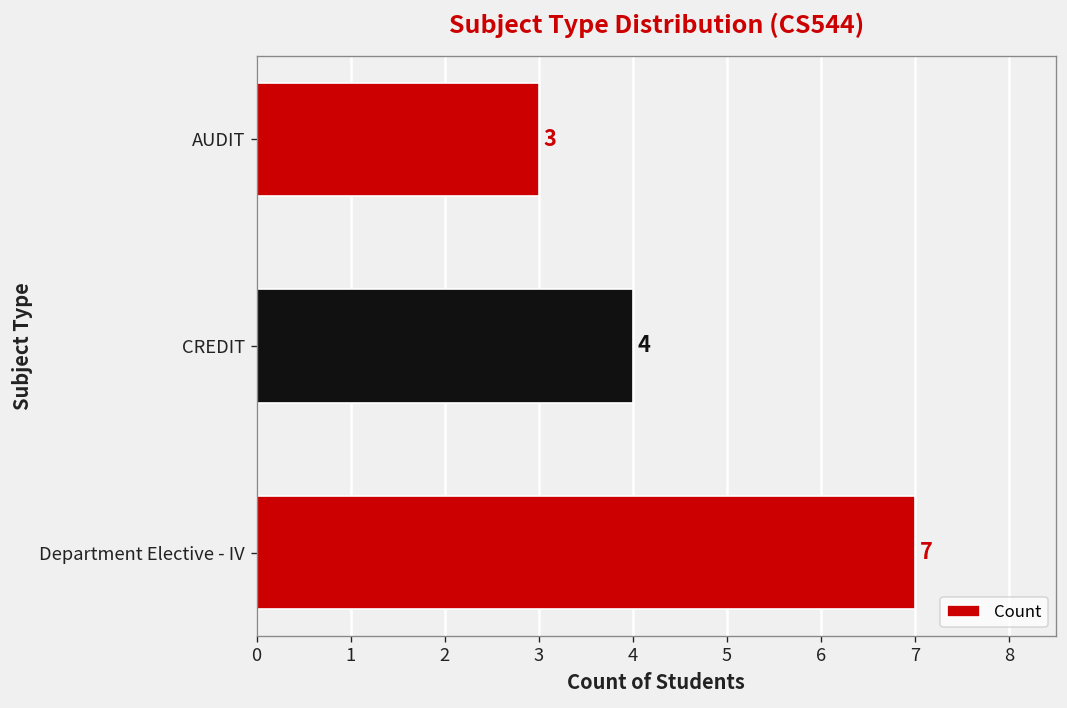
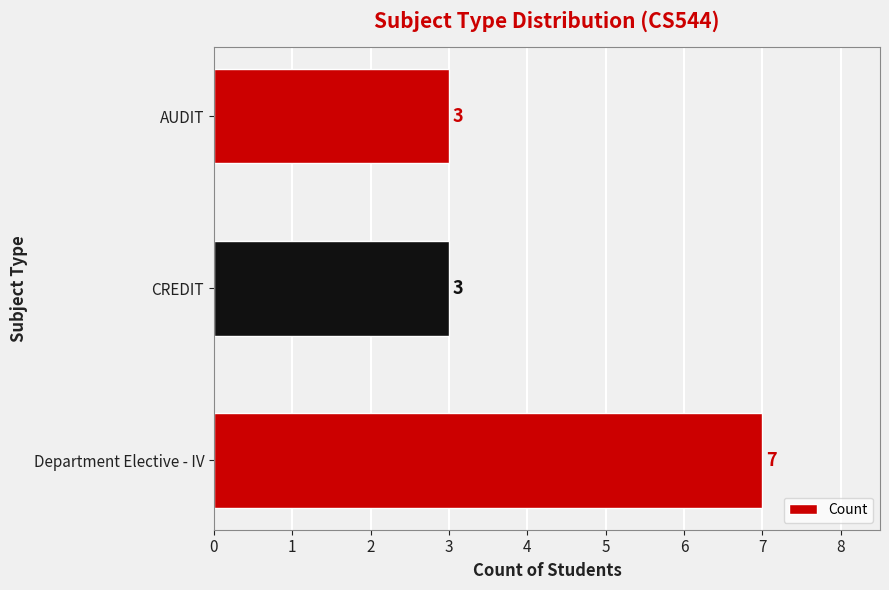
  {
    "AUDIT": 3,
-   "CREDIT": 4,
+   "CREDIT": 3,
    "Department Elective - IV": 7
  }
